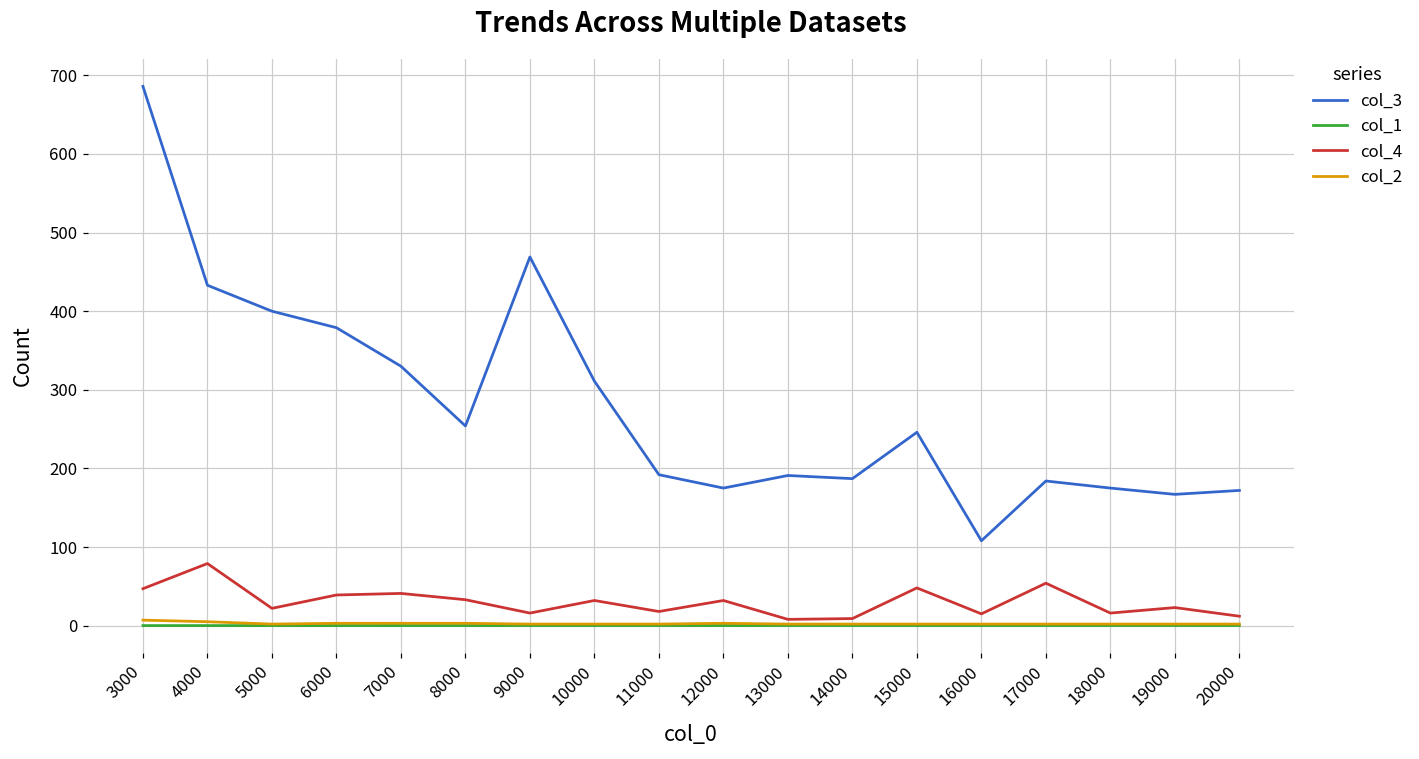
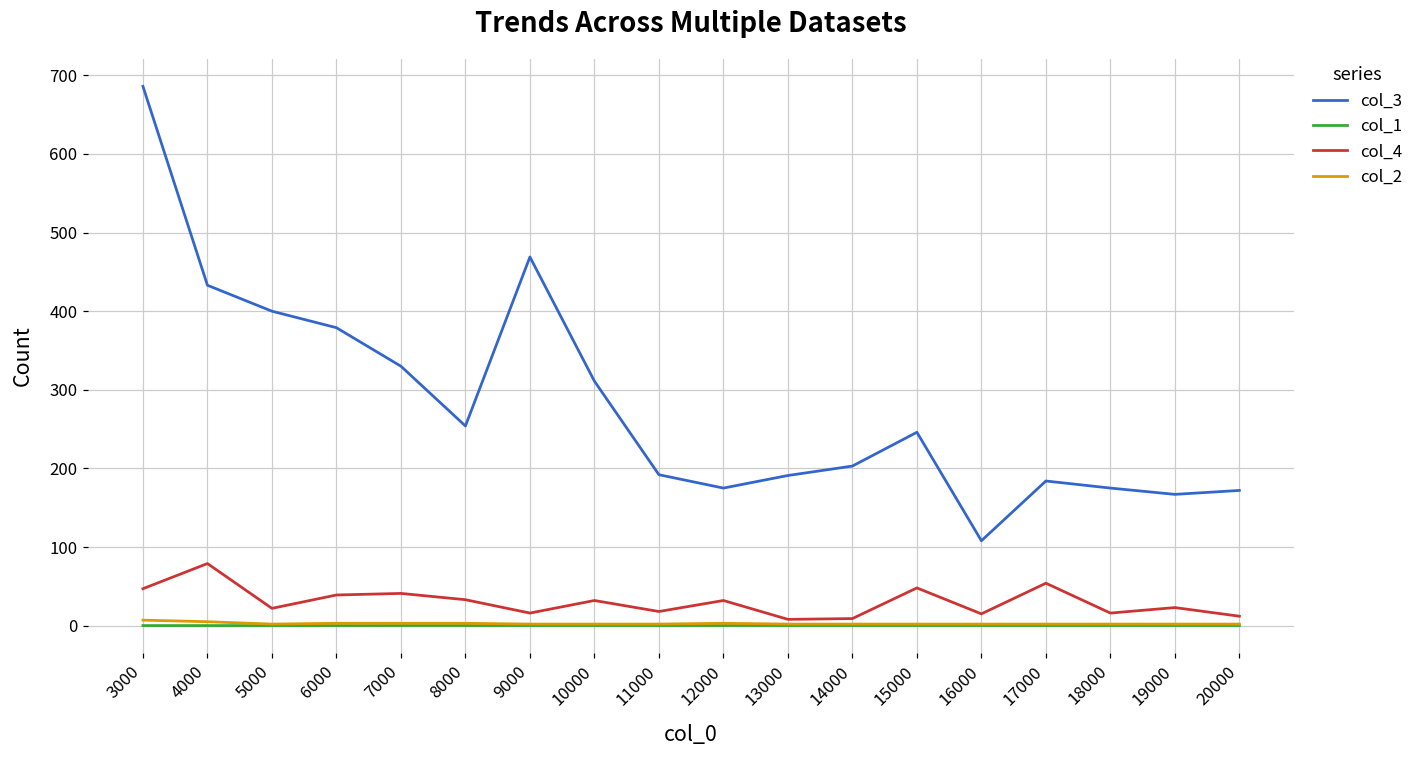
  {
    "col_3": {
      "3000": 690,
      "4000": 430,
      "5000": 400,
      "6000": 380,
      "7000": 330,
      "8000": 250,
      "9000": 470,
      "10000": 310,
      "11000": 190,
      "12000": 180,
      "13000": 190,
-     "14000": 190,
+     "14000": 200,
      "15000": 250,
      "16000": 110,
      "17000": 180,
      "18000": 180,
      "19000": 170,
      "20000": 170
    },
    "col_1": {
      "3000": 0,
      "4000": 0
    },
    "col_4": {
      "3000": 50,
      "4000": 80,
      "5000": 20,
      "6000": 40,
      "7000": 40,
      "8000": 30,
      "9000": 20,
      "10000": 30,
      "11000": 20,
      "12000": 30,
      "13000": 10,
      "14000": 10,
      "15000": 50,
      "16000": 20,
      "17000": 50,
      "18000": 20,
      "19000": 20,
      "20000": 10
    },
    "col_2": {
      "3000": 10,
      "4000": 10
    }
  }
